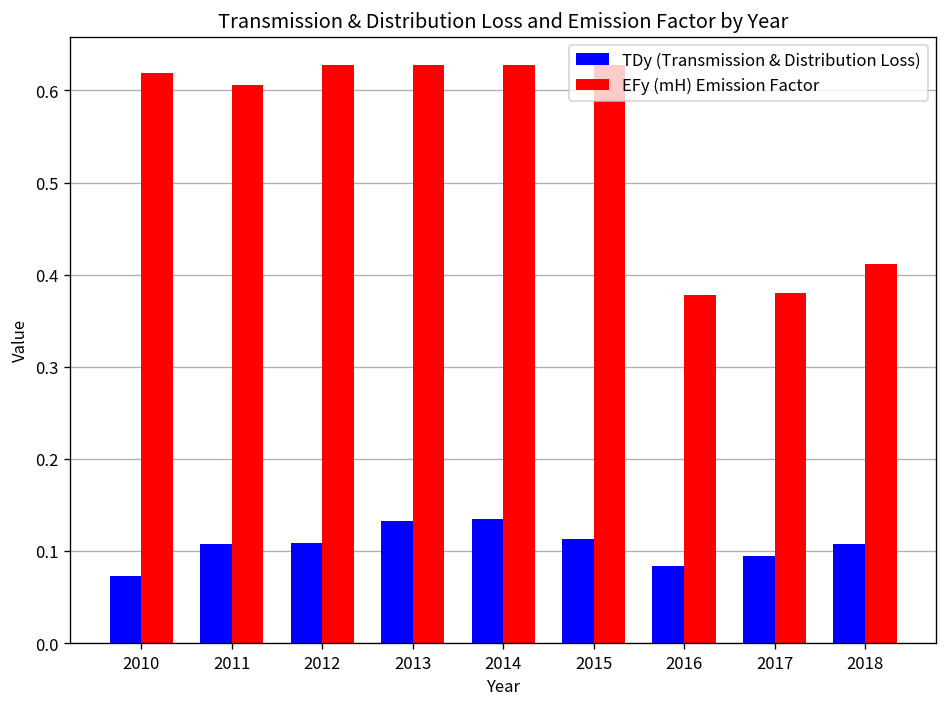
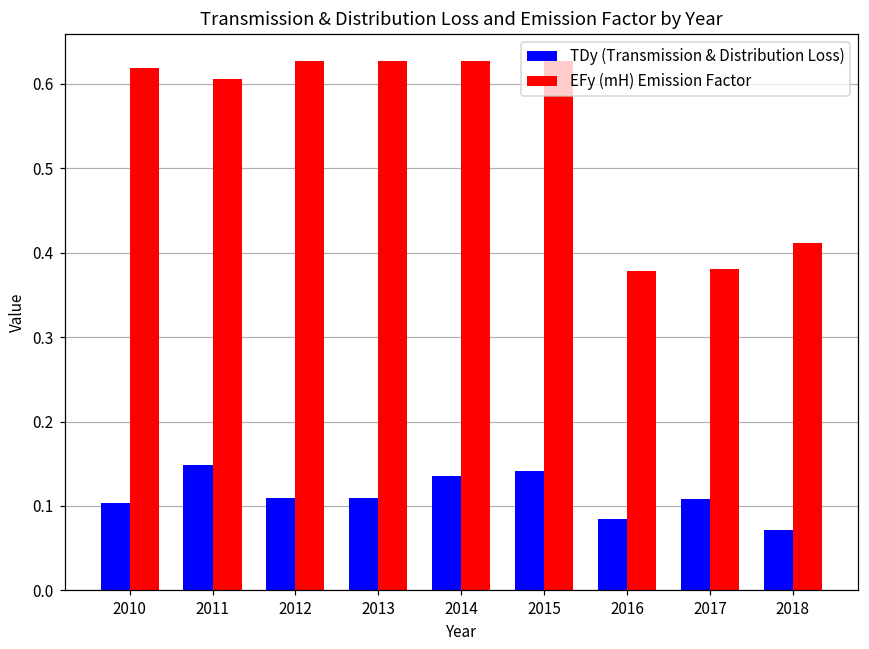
  {
    "TDy (Transmission & Distribution Loss)": {
-     "2010": 0.07,
-     "2011": 0.11,
+     "2010": 0.10,
+     "2011": 0.15,
      "2012": 0.11,
-     "2013": 0.13,
+     "2013": 0.11,
      "2014": 0.14,
-     "2015": 0.11,
+     "2015": 0.14,
      "2016": 0.08,
-     "2017": 0.09,
-     "2018": 0.11
+     "2017": 0.11,
+     "2018": 0.07
    },
    "EFy (mH) Emission Factor": {
      "2010": 0.62,
      "2011": 0.61,
      "2012": 0.63,
      "2013": 0.63,
      "2014": 0.63,
      "2016": 0.38,
      "2017": 0.38,
      "2018": 0.41
    }
  }
